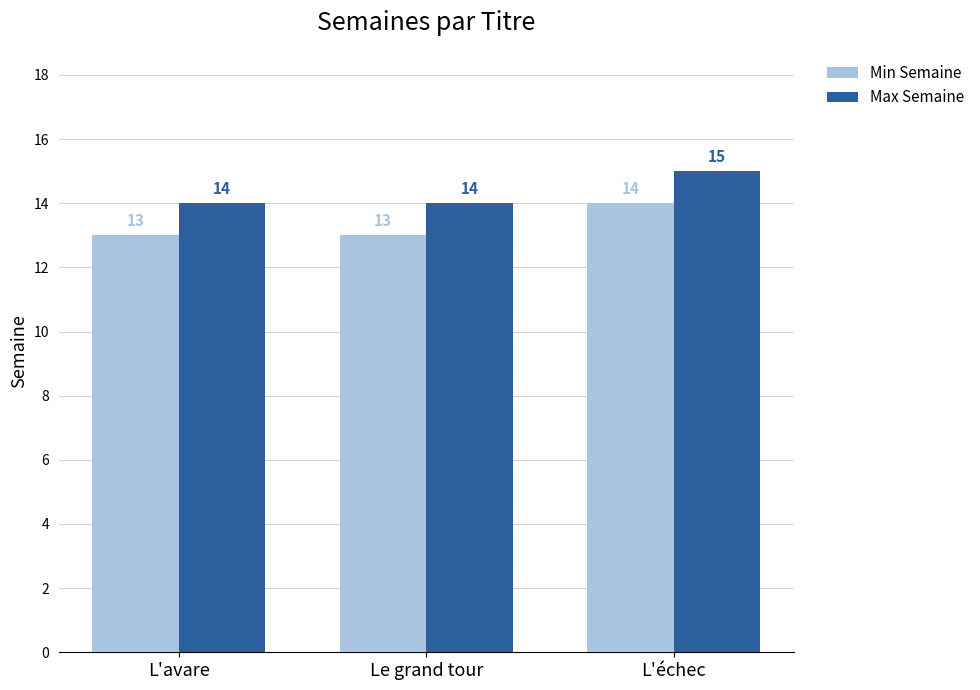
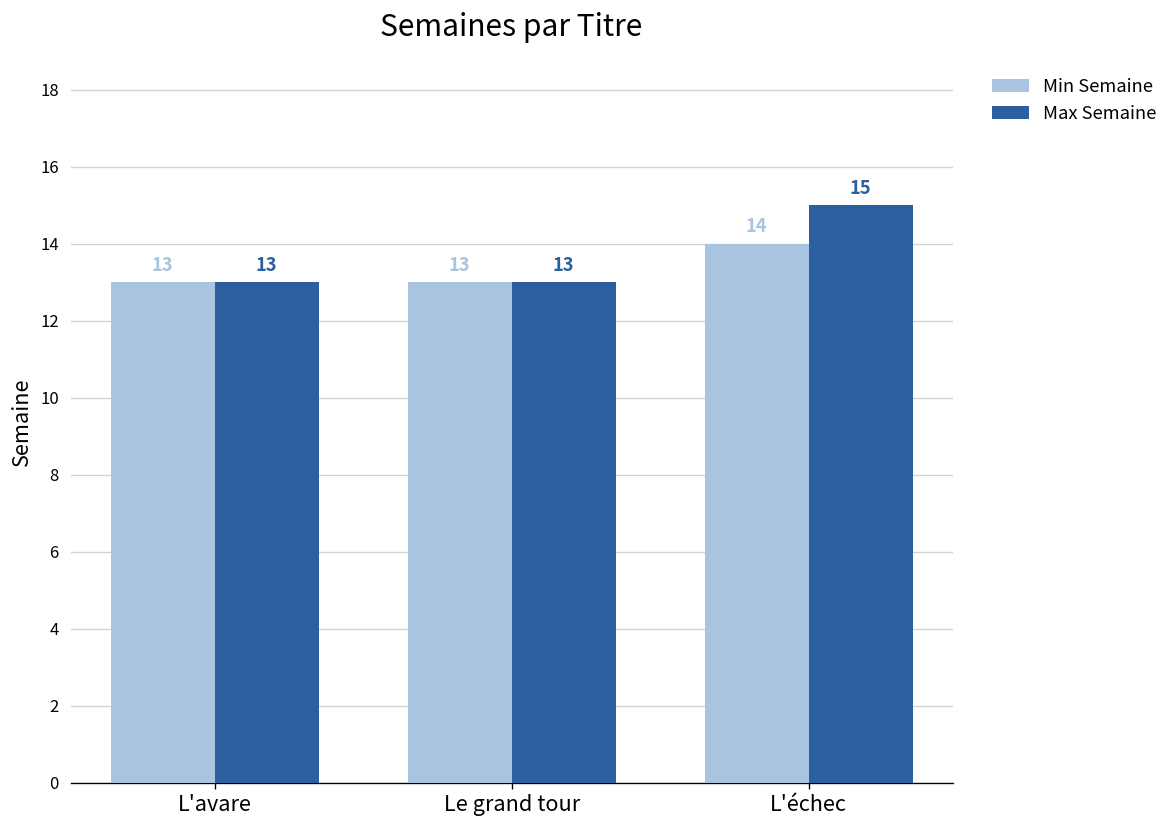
  {
    "Min Semaine": {
      "L'avare": 13,
      "Le grand tour": 13,
      "L'échec": 14
    },
    "Max Semaine": {
-     "L'avare": 14,
-     "Le grand tour": 14,
+     "L'avare": 13,
+     "Le grand tour": 13,
      "L'échec": 15
    }
  }
